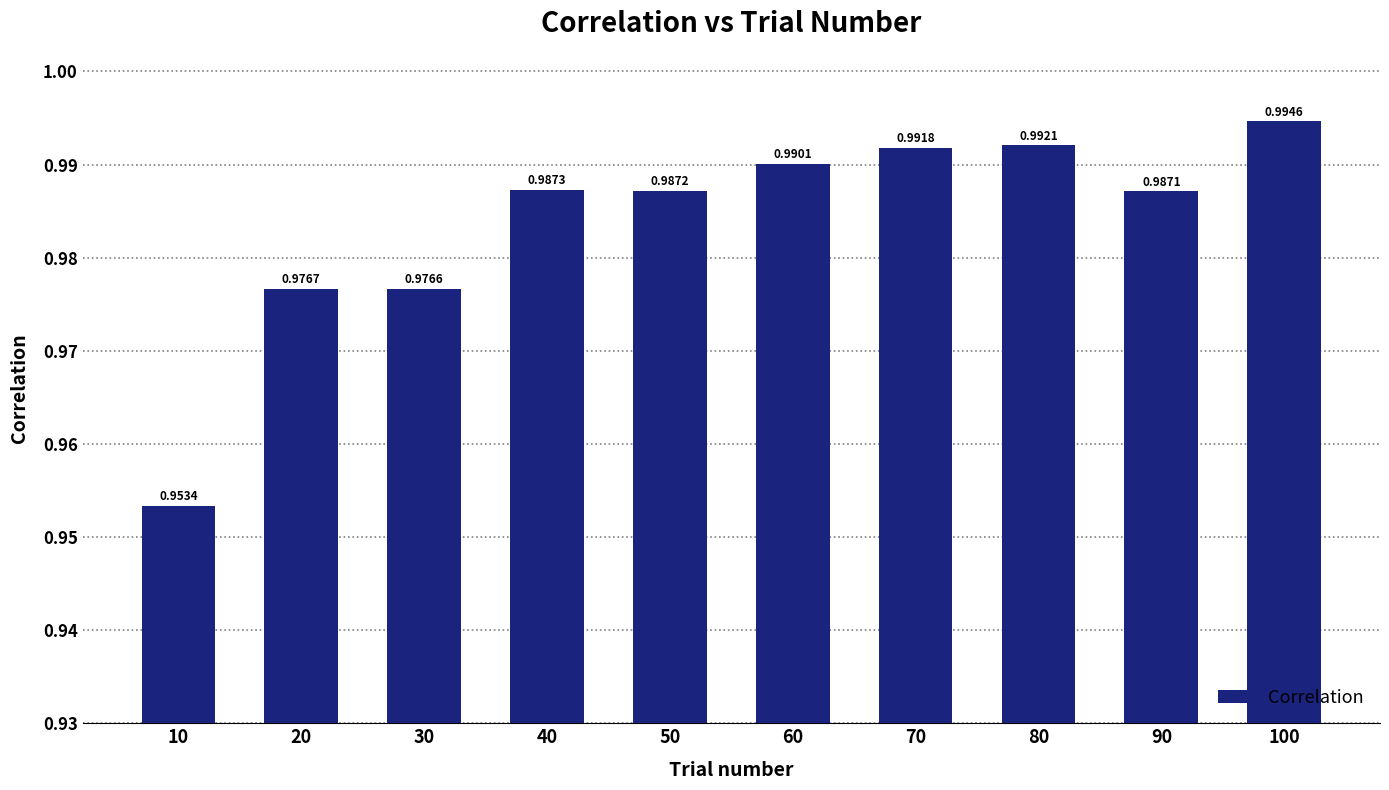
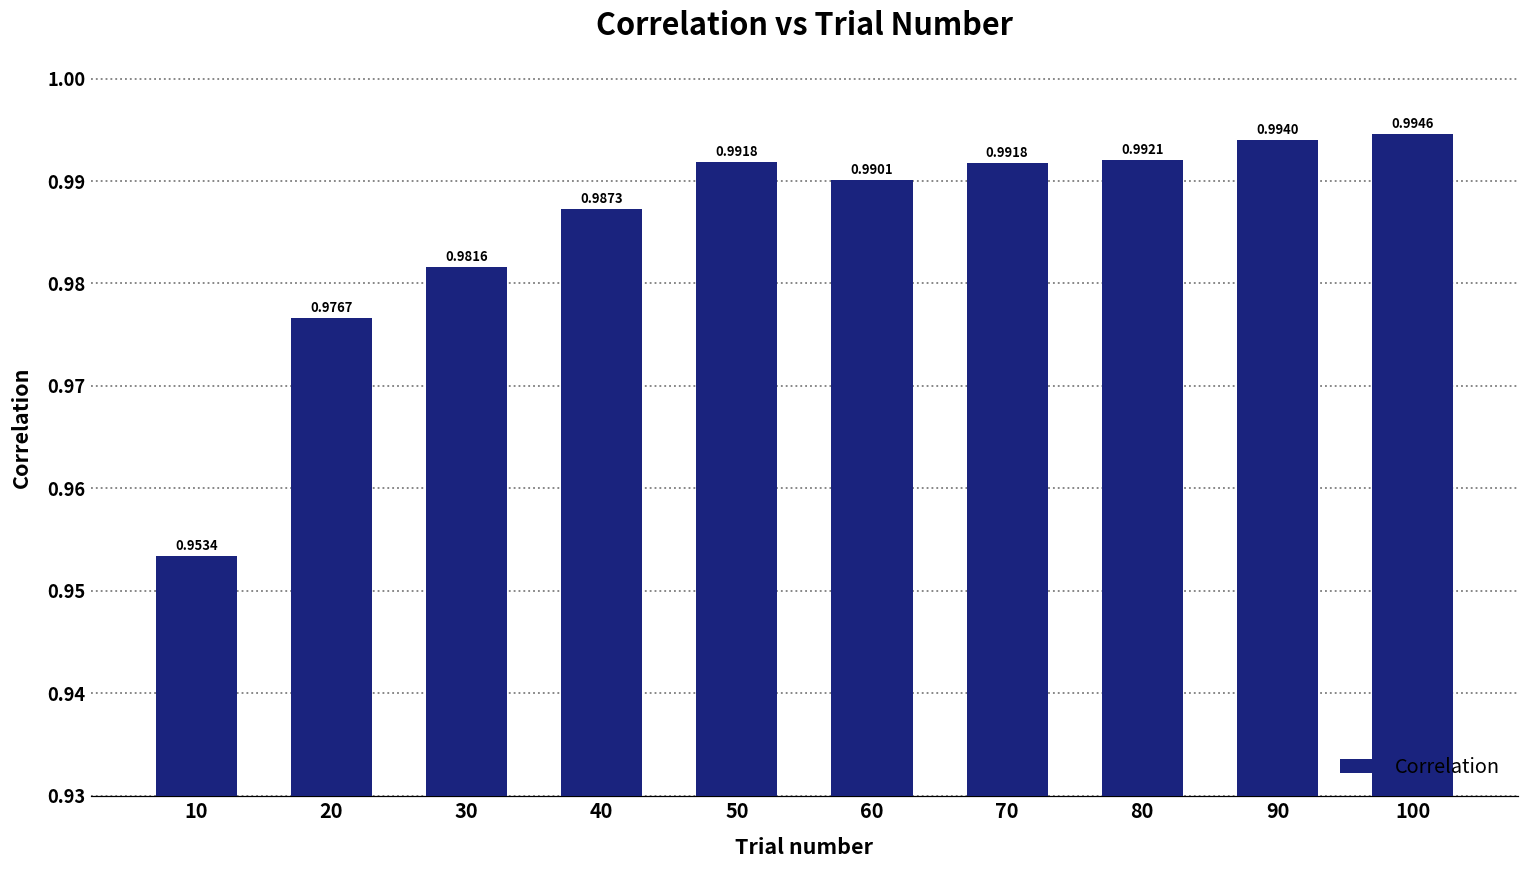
  {
    "10": 0.9534,
    "20": 0.9767,
-   "30": 0.9766,
+   "30": 0.9816,
    "40": 0.9873,
-   "50": 0.9872,
+   "50": 0.9918,
    "60": 0.9901,
    "70": 0.9918,
    "80": 0.9921,
-   "90": 0.9871,
+   "90": 0.9940,
    "100": 0.9946
  }
